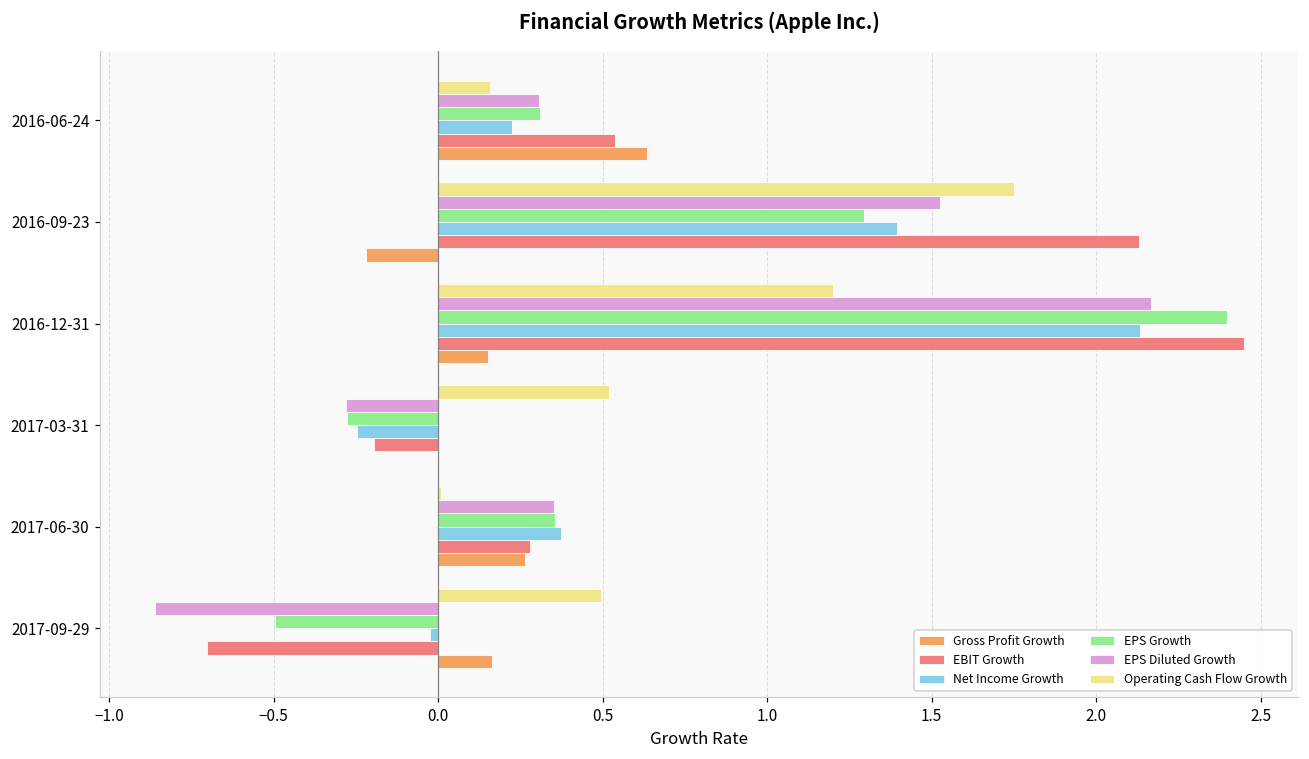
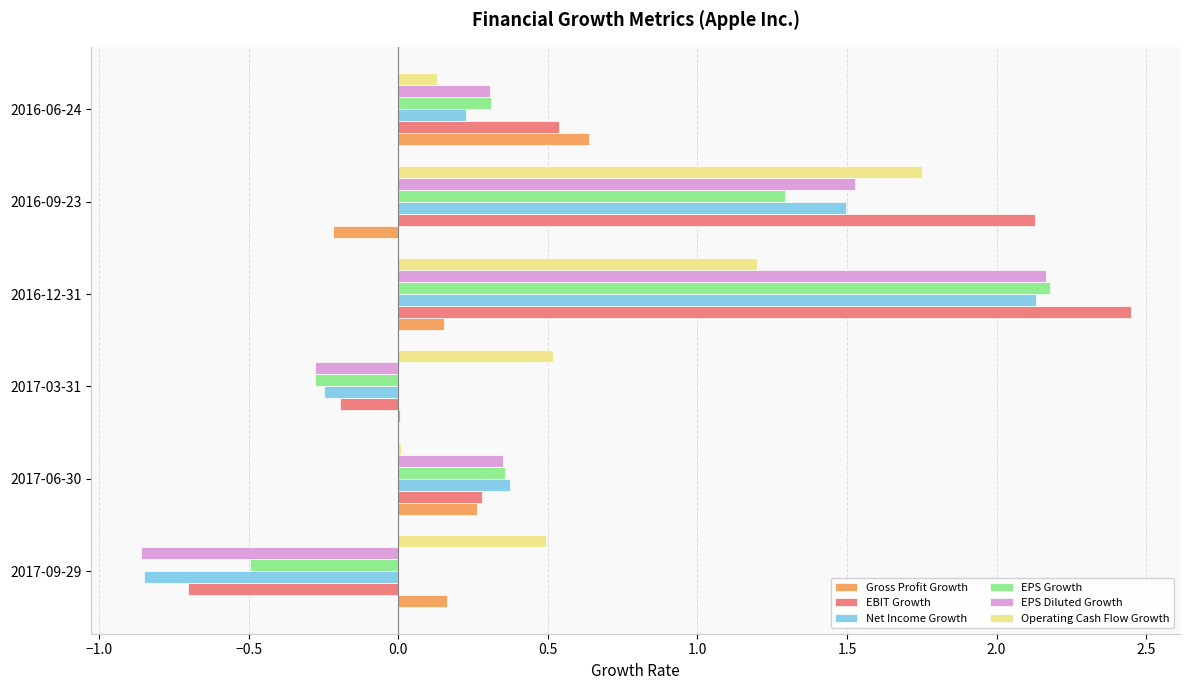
  {
    "Net Income Growth": {
      "2016-06-24": 0.23,
-     "2016-09-23": 1.40,
+     "2016-09-23": 1.50,
      "2016-12-31": 2.13,
      "2017-03-31": -0.25,
      "2017-06-30": 0.37,
-     "2017-09-29": -0.03
+     "2017-09-29": -0.85
    },
    "EPS Growth": {
      "2016-06-24": 0.31,
      "2016-09-23": 1.29,
-     "2016-12-31": 2.40,
+     "2016-12-31": 2.18,
      "2017-03-31": -0.28,
      "2017-06-30": 0.36,
      "2017-09-29": -0.50
    },
    "EPS Diluted Growth": {
      "2016-06-24": 0.31,
      "2016-09-23": 1.53,
      "2016-12-31": 2.17,
      "2017-03-31": -0.28,
      "2017-06-30": 0.35,
      "2017-09-29": -0.86
    },
    "Operating Cash Flow Growth": {
-     "2016-06-24": 0.16,
+     "2016-06-24": 0.13,
      "2016-09-23": 1.75,
      "2016-12-31": 1.20,
      "2017-03-31": 0.52,
      "2017-09-29": 0.50
    }
  }
